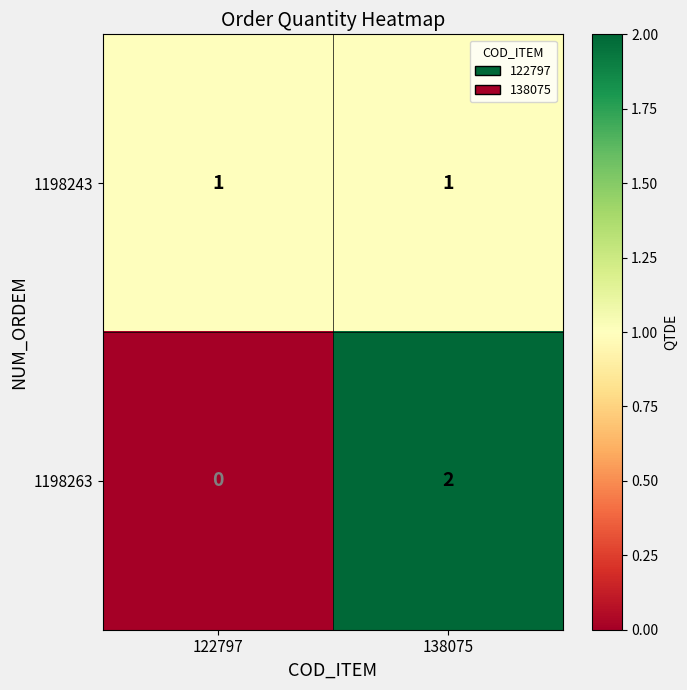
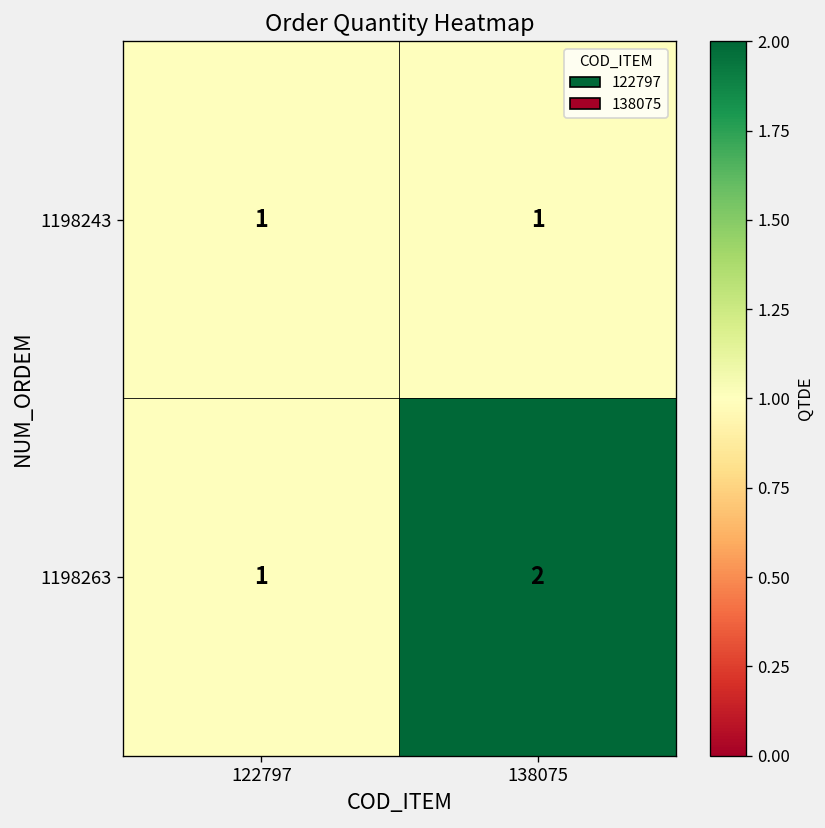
  {
    "1198243": {
      "122797": 1,
      "138075": 1
    },
    "1198263": {
-     "122797": 0,
+     "122797": 1,
      "138075": 2
    }
  }
